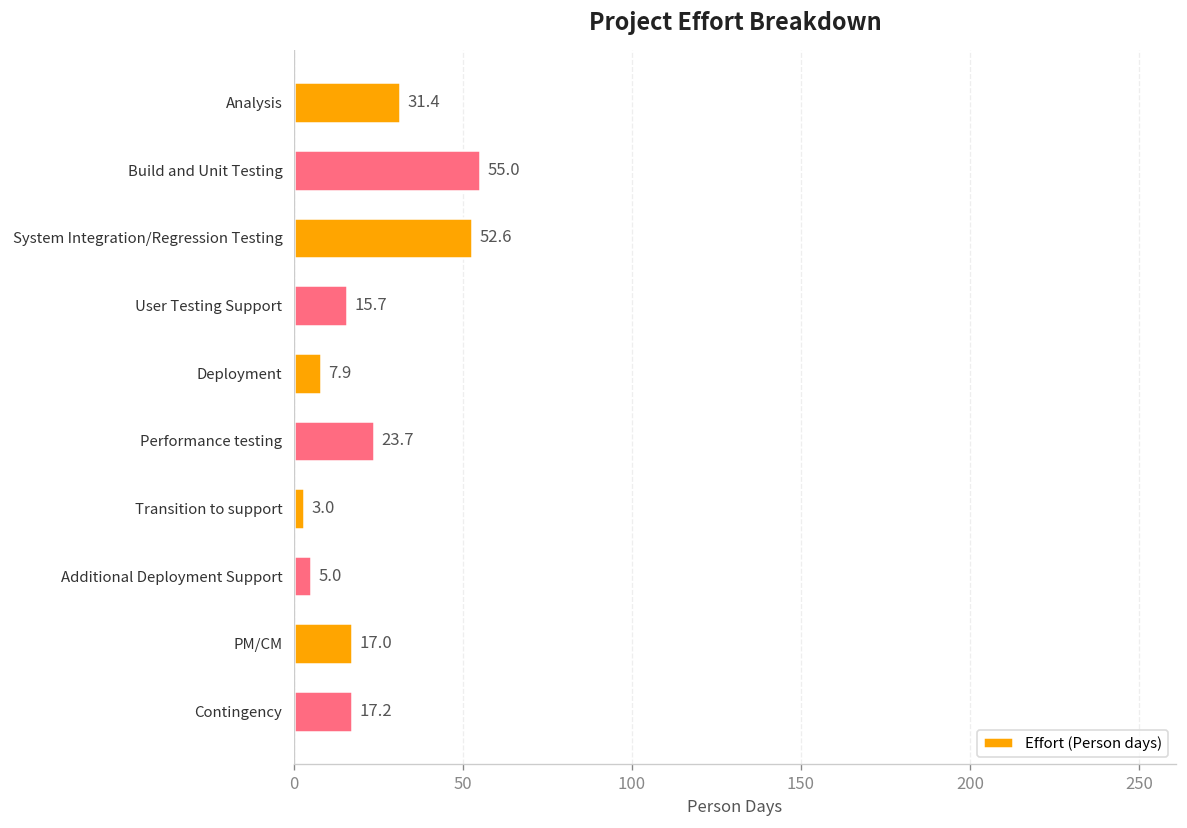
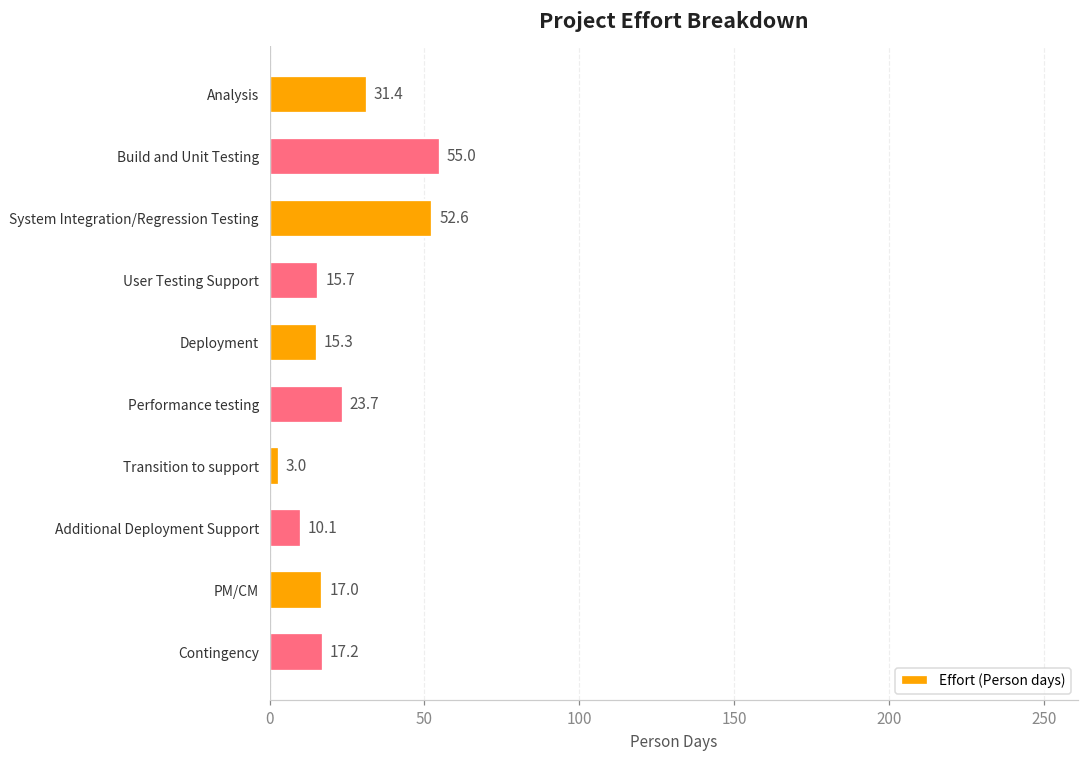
  {
    "Analysis": 31.4,
    "Build and Unit Testing": 55.0,
    "System Integration/Regression Testing": 52.6,
    "User Testing Support": 15.7,
-   "Deployment": 7.9,
+   "Deployment": 15.3,
    "Performance testing": 23.7,
    "Transition to support": 3.0,
-   "Additional Deployment Support": 5.0,
+   "Additional Deployment Support": 10.1,
    "PM/CM": 17.0,
    "Contingency": 17.2
  }
